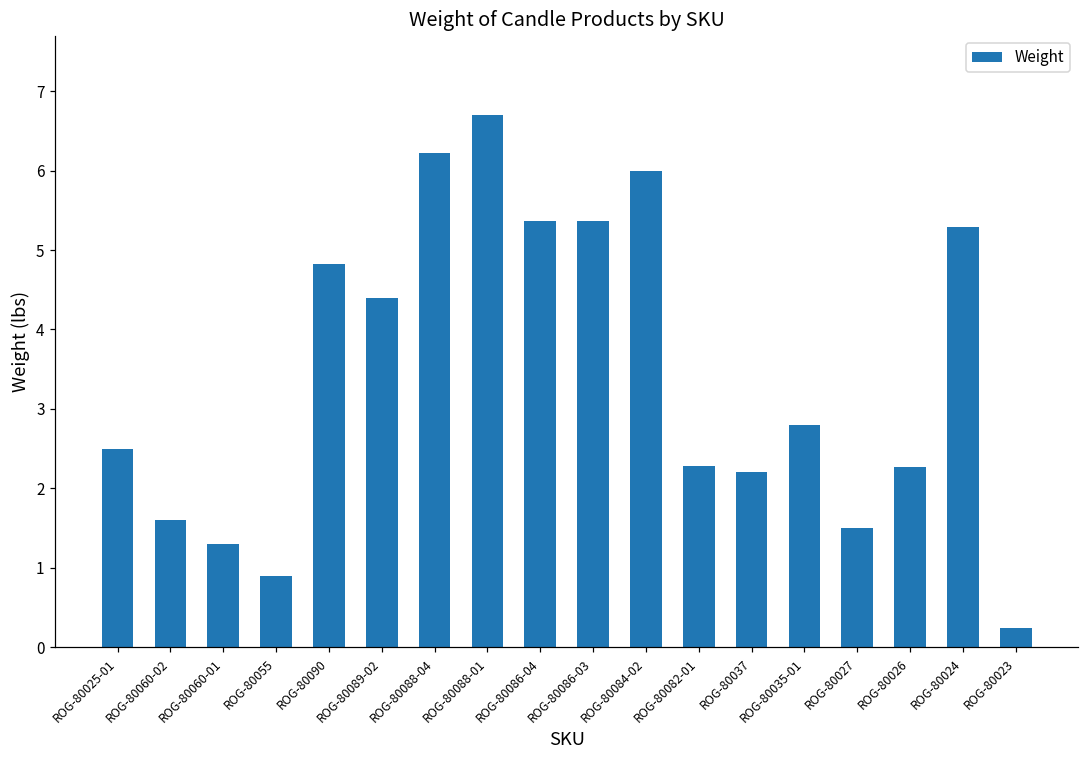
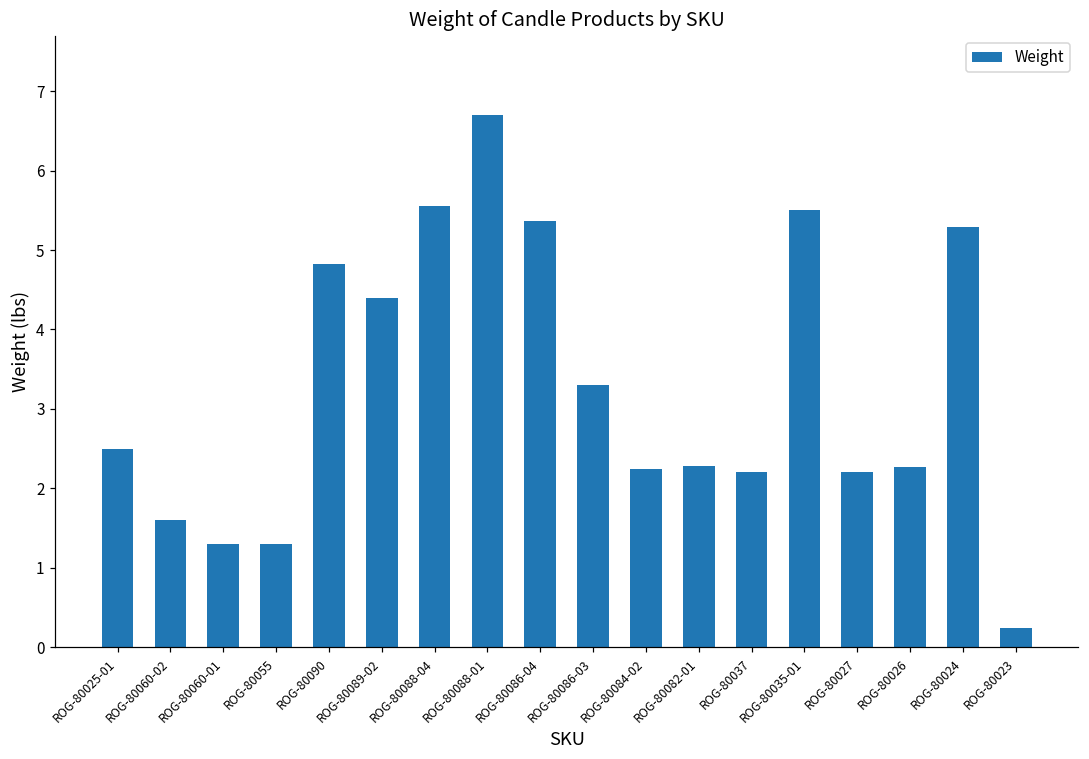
  {
    "ROG-80025-01": 2.5,
    "ROG-80060-02": 1.6,
    "ROG-80060-01": 1.3,
-   "ROG-80055": 0.9,
+   "ROG-80055": 1.3,
    "ROG-80090": 4.8,
    "ROG-80089-02": 4.4,
-   "ROG-80088-04": 6.2,
+   "ROG-80088-04": 5.6,
    "ROG-80088-01": 6.7,
    "ROG-80086-04": 5.4,
-   "ROG-80086-03": 5.4,
-   "ROG-80084-02": 6.0,
+   "ROG-80086-03": 3.3,
+   "ROG-80084-02": 2.2,
    "ROG-80082-01": 2.3,
    "ROG-80037": 2.2,
-   "ROG-80035-01": 2.8,
-   "ROG-80027": 1.5,
+   "ROG-80035-01": 5.5,
+   "ROG-80027": 2.2,
    "ROG-80026": 2.3,
    "ROG-80024": 5.3,
    "ROG-80023": 0.2
  }
